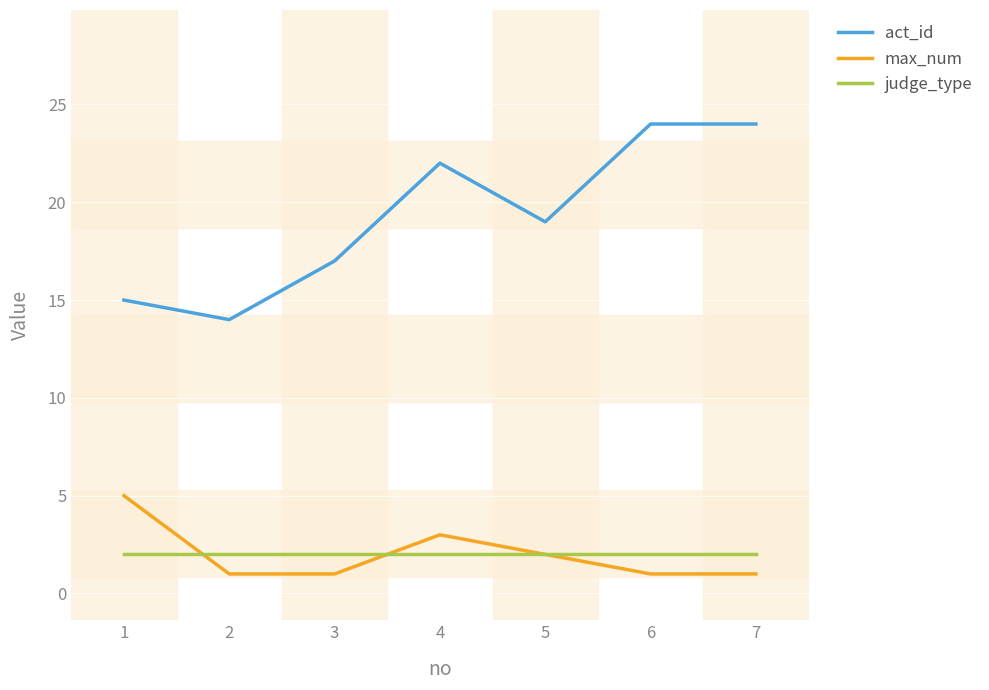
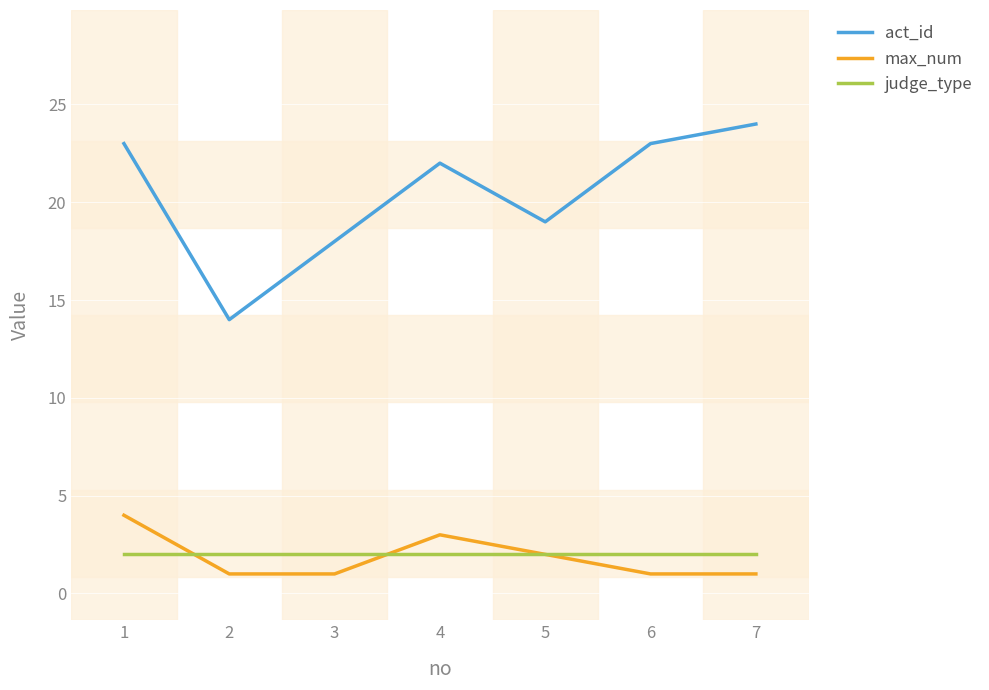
  {
    "act_id": {
-     "1": 15,
+     "1": 23,
      "2": 14,
-     "3": 17,
+     "3": 18,
      "4": 22,
      "5": 19,
-     "6": 24,
+     "6": 23,
      "7": 24
    },
    "max_num": {
-     "1": 5,
+     "1": 4,
      "2": 1,
      "3": 1,
      "4": 3,
      "6": 1,
      "7": 1
    },
    "judge_type": {
      "1": 2,
      "2": 2,
      "3": 2,
      "4": 2,
      "6": 2,
      "7": 2
    }
  }
